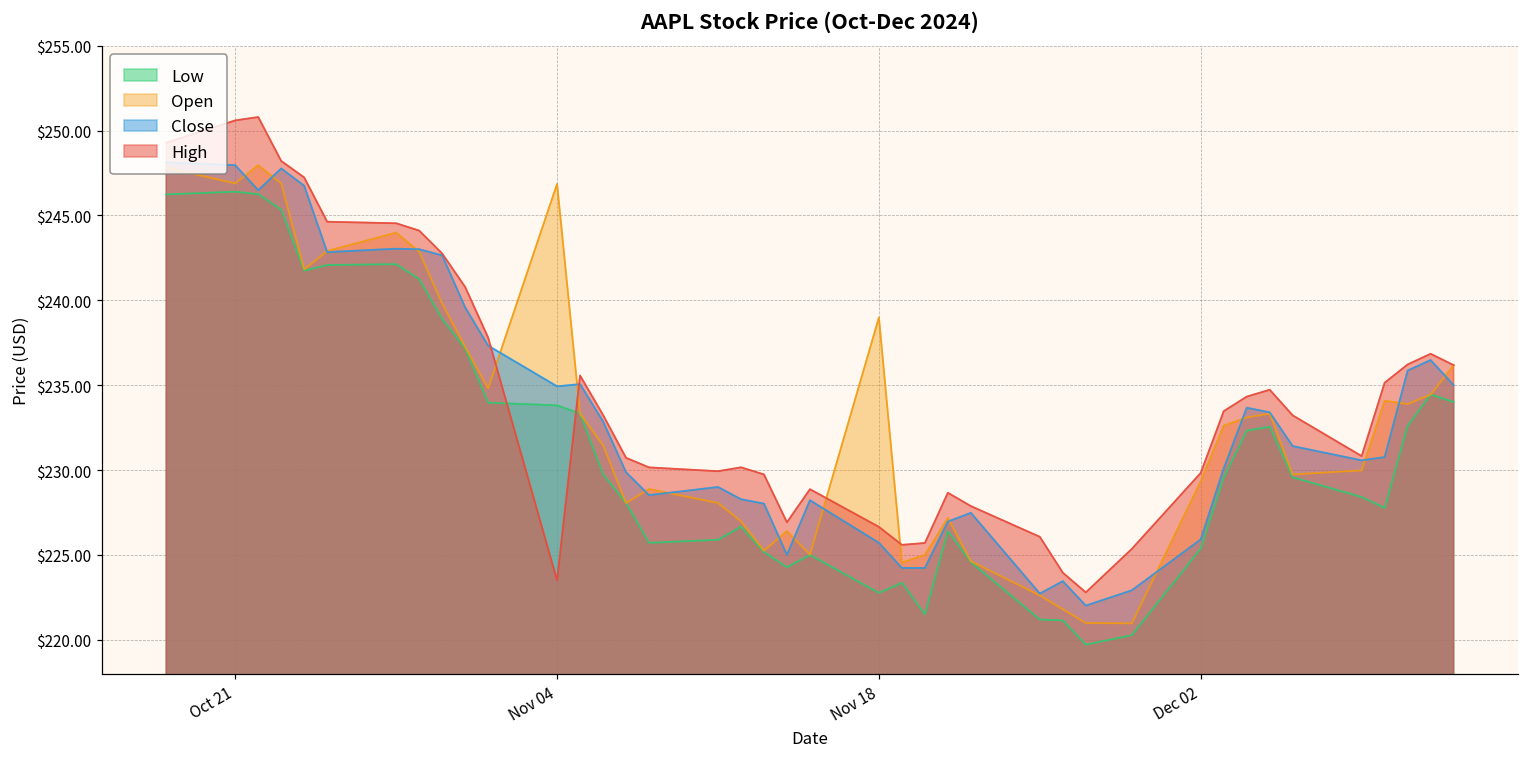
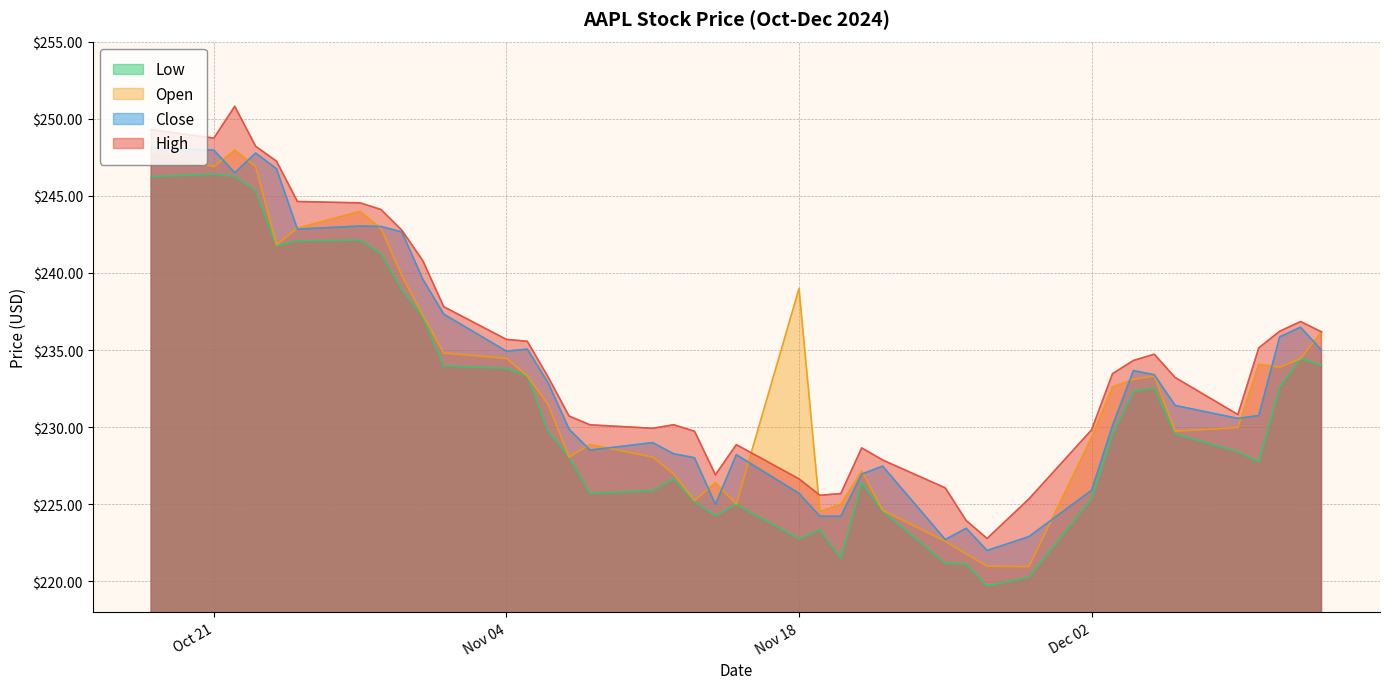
  {
    "Low": {
      "Oct 21": "$246.4",
      "Nov 04": "$233.8",
      "Nov 18": "$222.8",
      "Dec 02": "$225.4"
    },
    "Open": {
      "Oct 21": "$246.9",
-     "Nov 04": "$246.9",
+     "Nov 04": "$234.5",
      "Nov 18": "$239.0",
      "Dec 02": "$229.3"
    },
    "Close": {
      "Oct 21": "$248.0",
      "Nov 04": "$234.9",
      "Nov 18": "$225.7",
      "Dec 02": "$225.9"
    },
    "High": {
-     "Oct 21": "$250.6",
-     "Nov 04": "$223.5",
+     "Oct 21": "$248.7",
+     "Nov 04": "$235.7",
      "Nov 18": "$226.7",
      "Dec 02": "$229.8"
    }
  }
